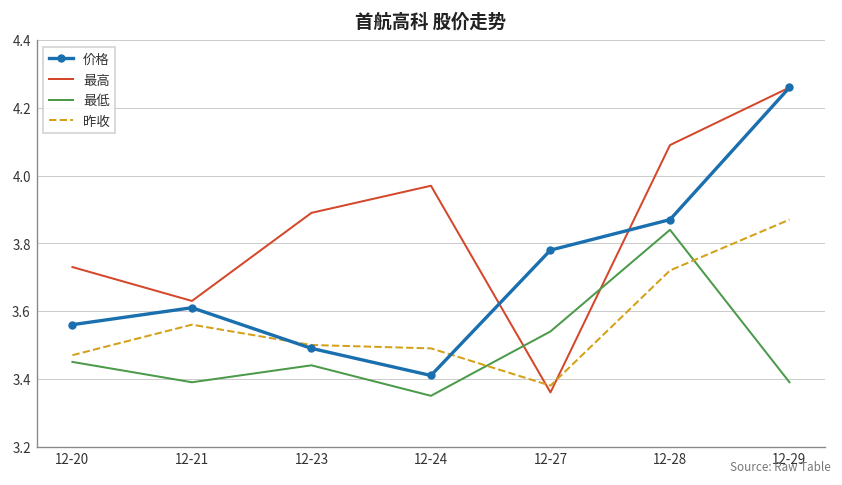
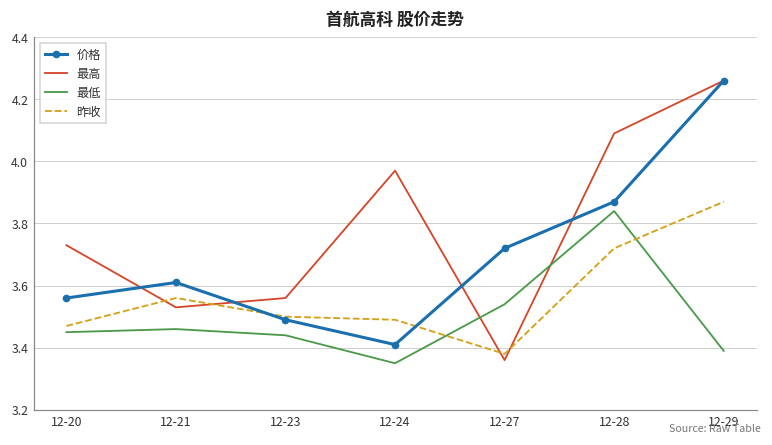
  {
    "价格": {
      "12-20": 3.56,
      "12-21": 3.61,
      "12-23": 3.49,
      "12-24": 3.41,
-     "12-27": 3.78,
+     "12-27": 3.72,
      "12-28": 3.87
    },
    "最高": {
      "12-20": 3.73,
-     "12-21": 3.63,
-     "12-23": 3.89,
+     "12-21": 3.53,
+     "12-23": 3.56,
      "12-24": 3.97,
      "12-27": 3.36,
      "12-28": 4.09
    },
    "最低": {
      "12-20": 3.45,
-     "12-21": 3.39,
+     "12-21": 3.46,
      "12-23": 3.44,
      "12-24": 3.35,
      "12-27": 3.54,
      "12-28": 3.84,
      "12-29": 3.39
    },
    "昨收": {
      "12-20": 3.47,
      "12-21": 3.56,
      "12-23": 3.50,
      "12-24": 3.49,
      "12-27": 3.38,
      "12-28": 3.72,
      "12-29": 3.87
    }
  }
